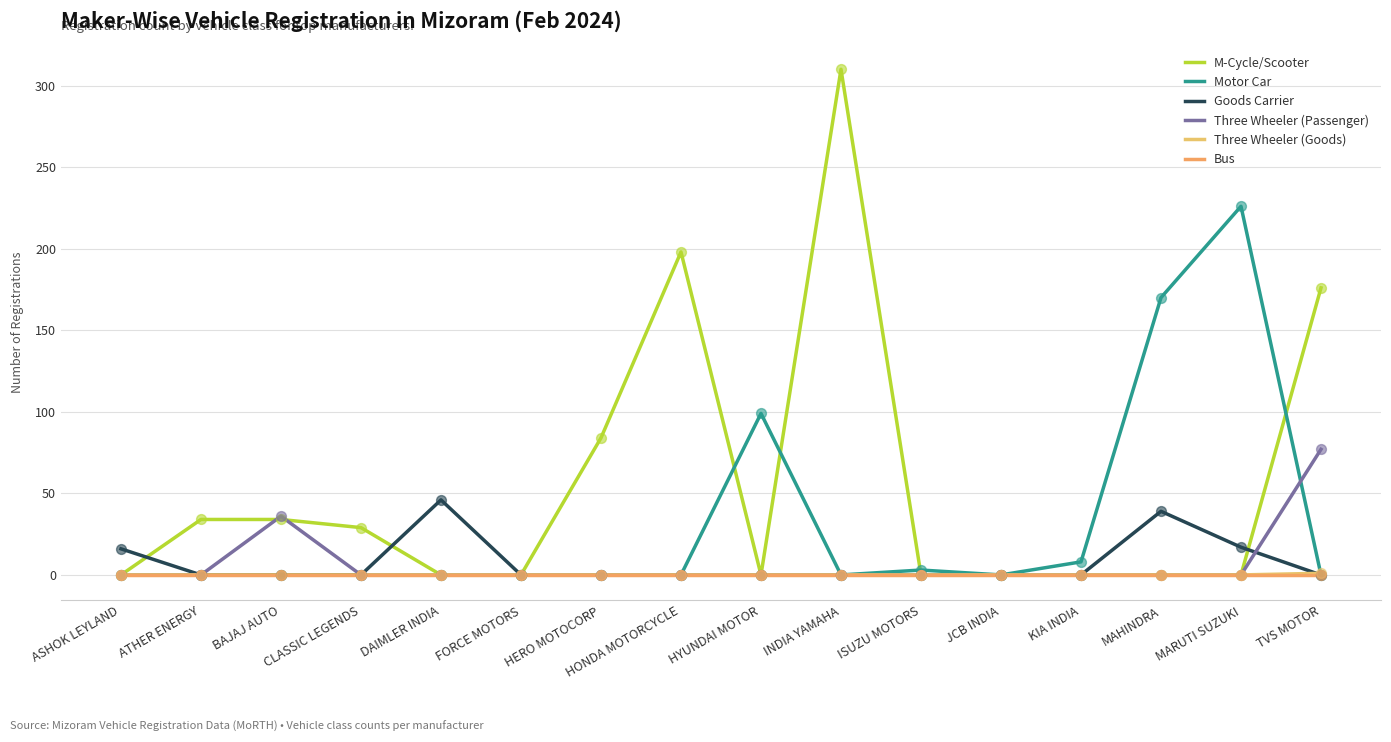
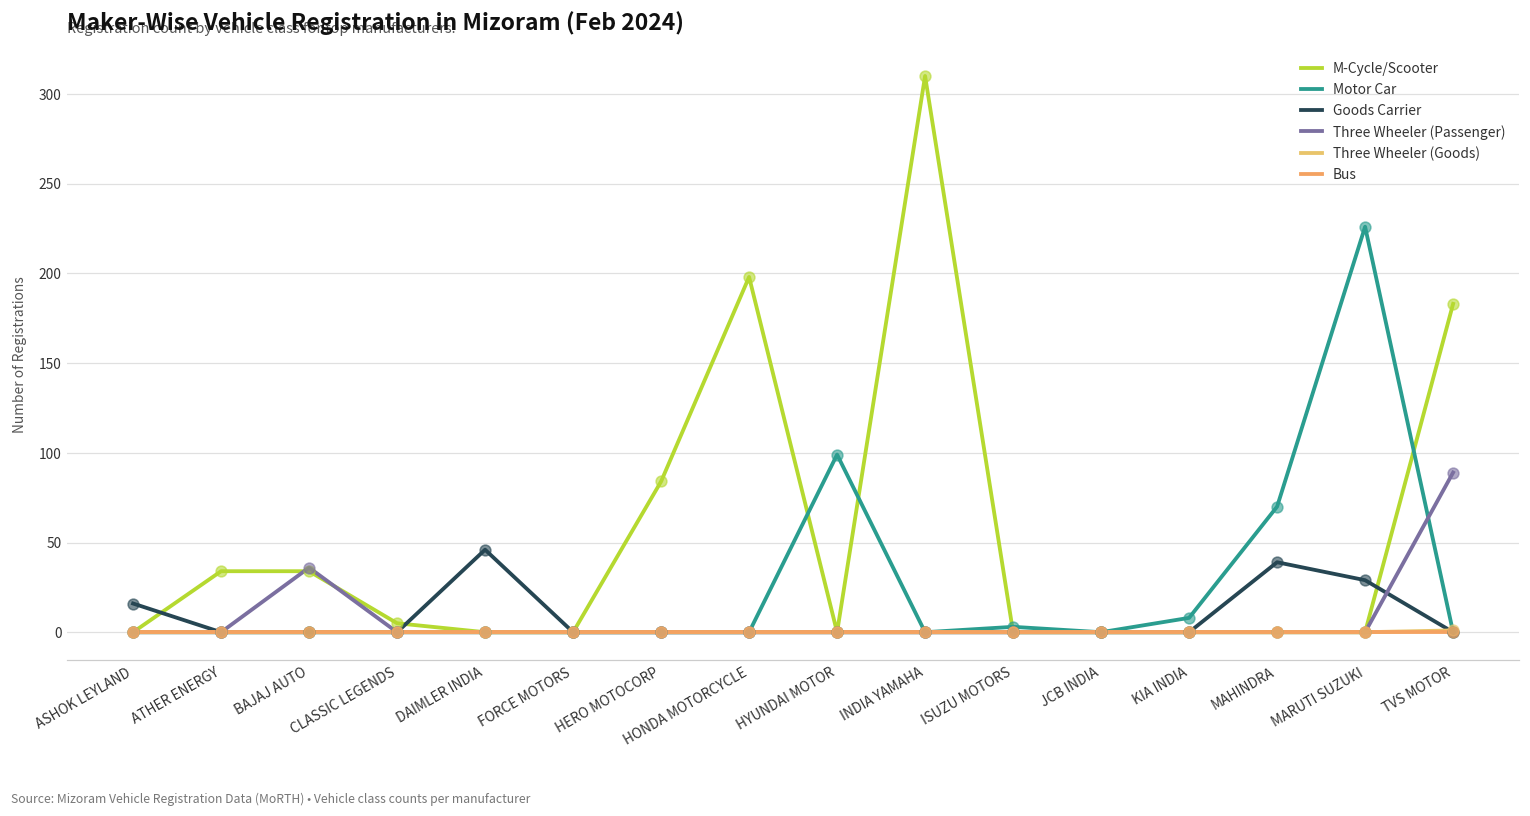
  {
    "M-Cycle/Scooter": {
      "ATHER ENERGY": 34,
      "BAJAJ AUTO": 34,
-     "CLASSIC LEGENDS": 29,
+     "CLASSIC LEGENDS": 5,
      "HERO MOTOCORP": 84,
      "HONDA MOTORCYCLE": 198,
      "INDIA YAMAHA": 310,
-     "TVS MOTOR": 176
+     "TVS MOTOR": 183
    },
    "Motor Car": {
      "HYUNDAI MOTOR": 99,
      "ISUZU MOTORS": 3,
      "KIA INDIA": 8,
-     "MAHINDRA": 170,
+     "MAHINDRA": 70,
      "MARUTI SUZUKI": 226
    },
    "Goods Carrier": {
      "ASHOK LEYLAND": 16,
      "DAIMLER INDIA": 46,
      "MAHINDRA": 39,
-     "MARUTI SUZUKI": 17
+     "MARUTI SUZUKI": 29
    },
    "Three Wheeler (Passenger)": {
      "BAJAJ AUTO": 36,
-     "TVS MOTOR": 77
+     "TVS MOTOR": 89
    }
  }
